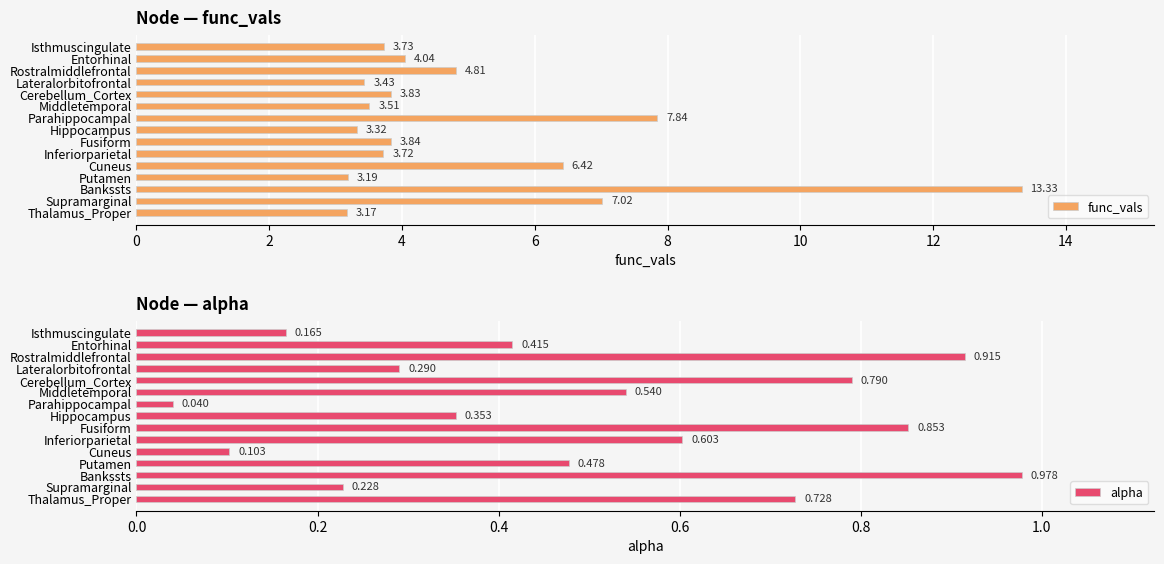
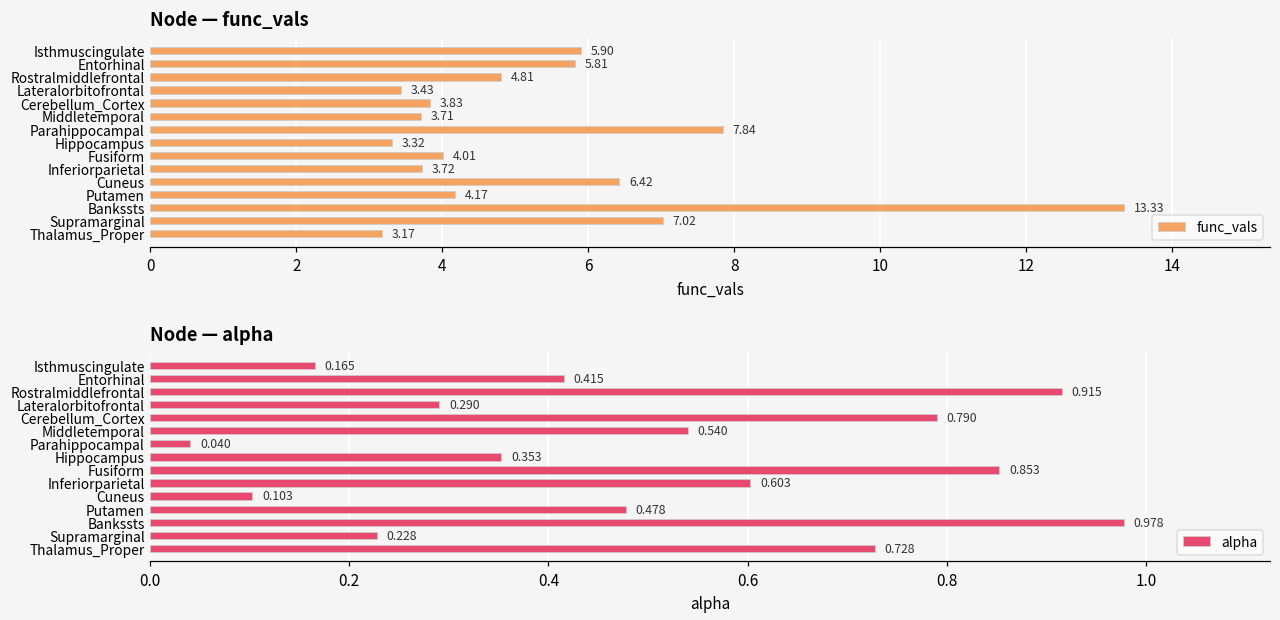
  {
    "Node — func_vals": {
-     "Isthmuscingulate": 3.73,
-     "Entorhinal": 4.04,
+     "Isthmuscingulate": 5.90,
+     "Entorhinal": 5.81,
      "Rostralmiddlefrontal": 4.81,
      "Lateralorbitofrontal": 3.43,
      "Cerebellum_Cortex": 3.83,
-     "Middletemporal": 3.51,
+     "Middletemporal": 3.71,
      "Parahippocampal": 7.84,
      "Hippocampus": 3.32,
-     "Fusiform": 3.84,
+     "Fusiform": 4.01,
      "Inferiorparietal": 3.72,
      "Cuneus": 6.42,
-     "Putamen": 3.19,
+     "Putamen": 4.17,
      "Bankssts": 13.33,
      "Supramarginal": 7.02,
      "Thalamus_Proper": 3.17
    },
    "Node — alpha": {
      "Isthmuscingulate": 0.165,
      "Entorhinal": 0.415,
      "Rostralmiddlefrontal": 0.915,
      "Lateralorbitofrontal": 0.290,
      "Cerebellum_Cortex": 0.790,
      "Middletemporal": 0.540,
      "Parahippocampal": 0.040,
      "Hippocampus": 0.353,
      "Fusiform": 0.853,
      "Inferiorparietal": 0.603,
      "Cuneus": 0.103,
      "Putamen": 0.478,
      "Bankssts": 0.978,
      "Supramarginal": 0.228,
      "Thalamus_Proper": 0.728
    }
  }
